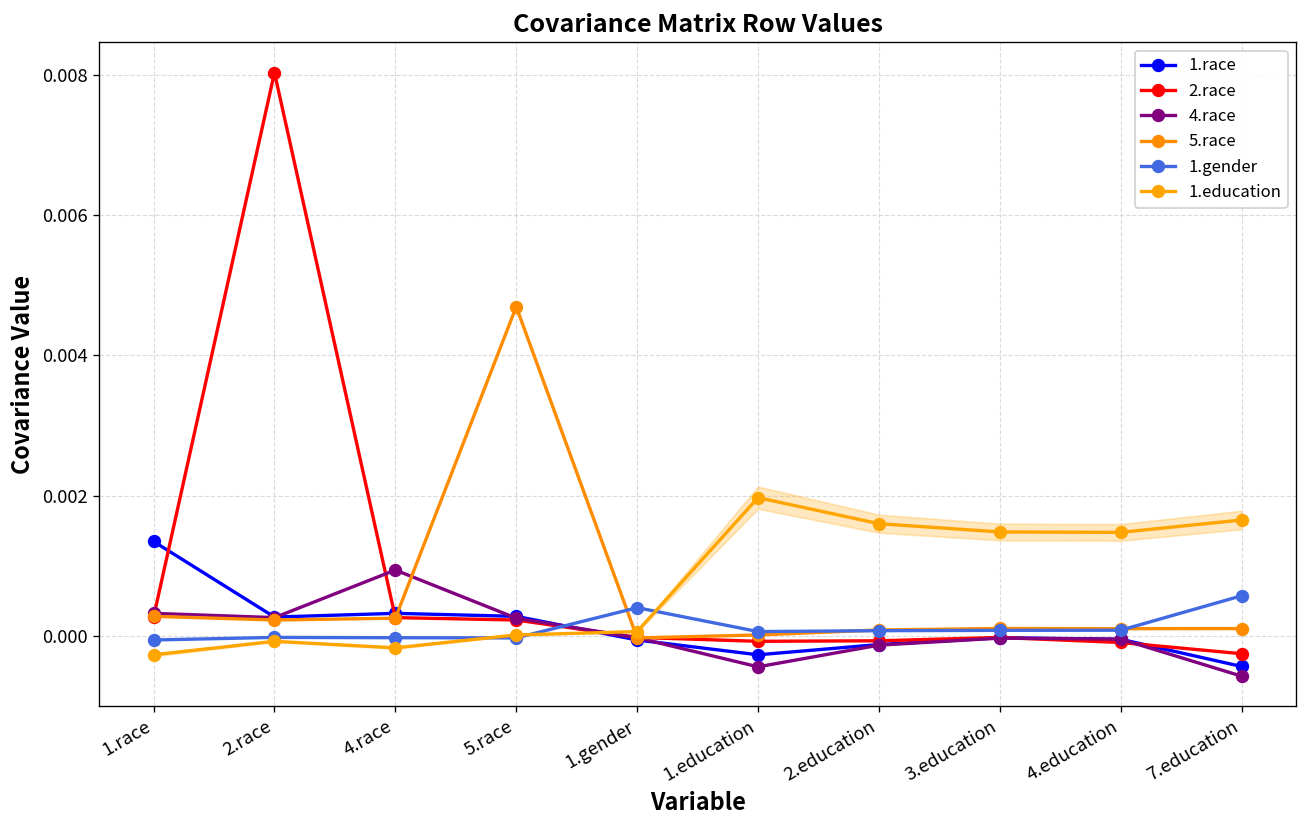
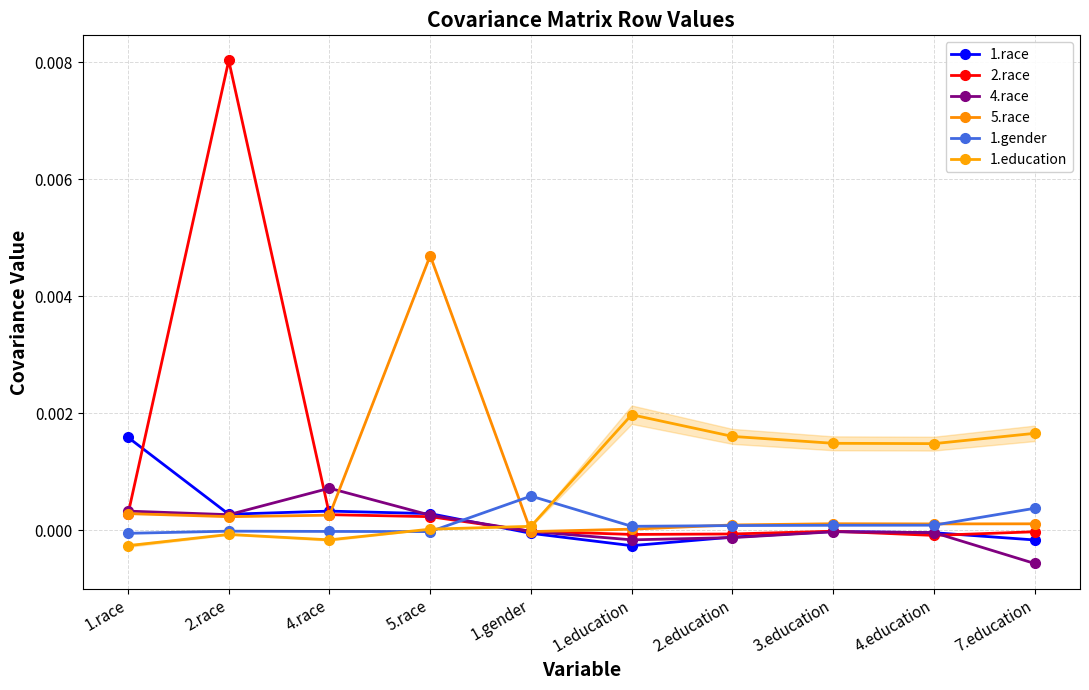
  {
    "1.race": {
-     "1.race": 0.0013,
+     "1.race": 0.0016,
      "4.race": 0.0003,
      "1.education": -0.0003,
-     "7.education": -0.0004
+     "7.education": -0.0002
    },
    "2.race": {
      "2.race": 0.0080,
      "1.education": -0.0001,
      "2.education": -0.0001,
      "4.education": -0.0001,
-     "7.education": -0.0003
+     "7.education": 0.0000
    },
    "4.race": {
-     "4.race": 0.0009,
-     "1.education": -0.0004,
+     "4.race": 0.0007,
+     "1.education": -0.0002,
      "7.education": -0.0006
    },
    "1.gender": {
      "1.race": -0.0001,
      "2.race": 0.0000,
      "4.race": 0.0000,
-     "1.gender": 0.0004,
+     "1.gender": 0.0006,
      "1.education": 0.0001,
-     "7.education": 0.0006
+     "7.education": 0.0004
    }
  }
